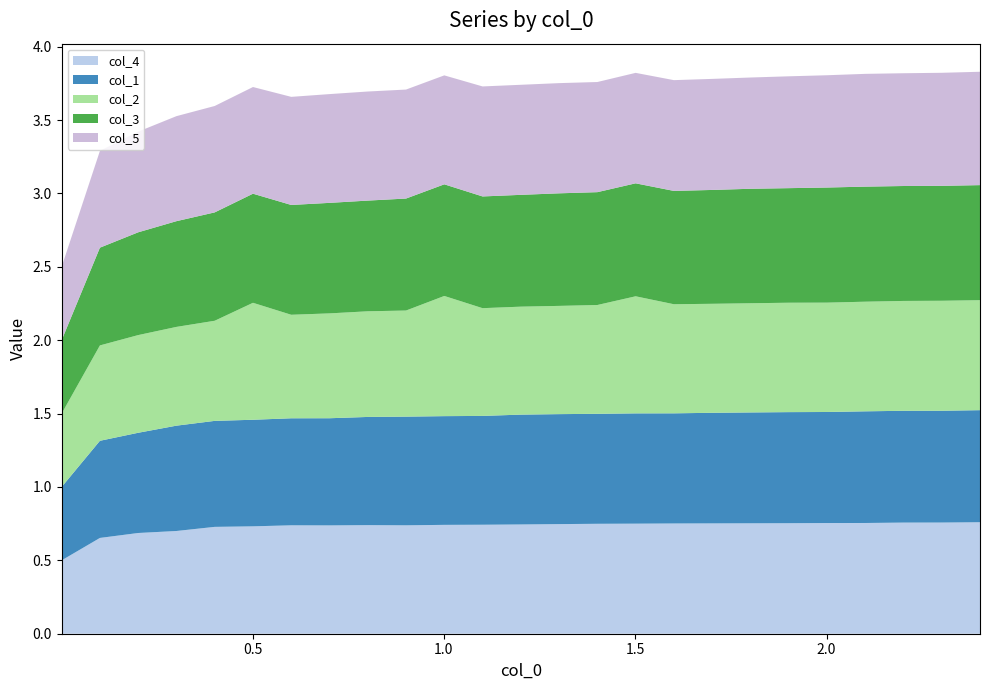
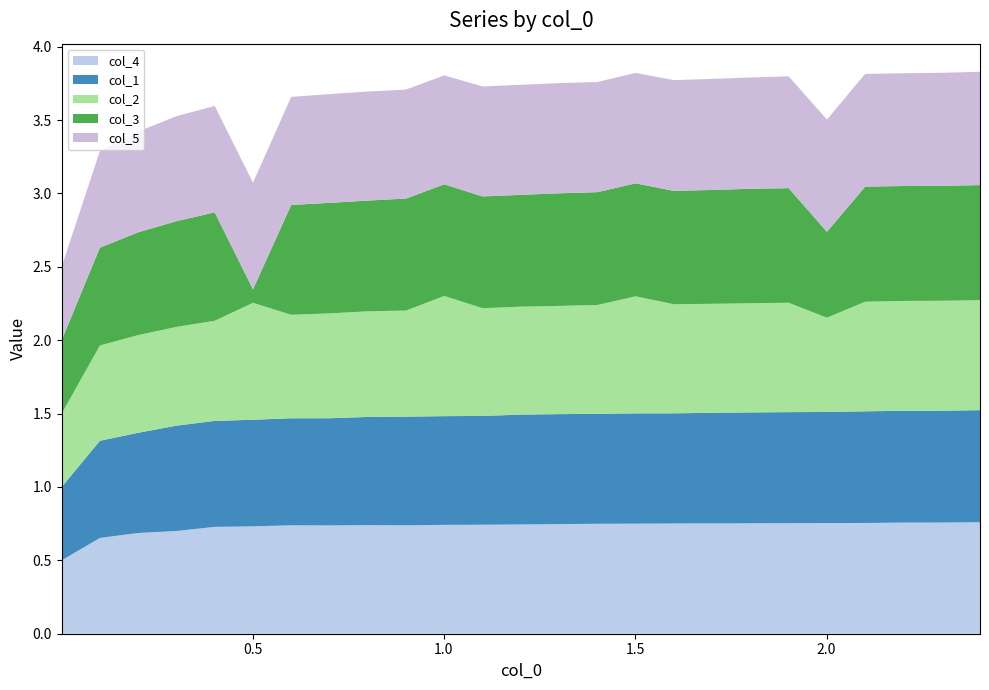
  {
    "col_1": {
      "0.5": 0.73,
      "1.0": 0.74,
      "1.5": 0.75,
      "2.0": 0.76
    },
    "col_2": {
      "0.5": 0.80,
      "1.0": 0.82,
      "1.5": 0.80,
-     "2.0": 0.75
+     "2.0": 0.64
    },
    "col_3": {
-     "0.5": 0.74,
+     "0.5": 0.09,
      "1.0": 0.76,
      "1.5": 0.77,
-     "2.0": 0.78
+     "2.0": 0.58
    }
  }
